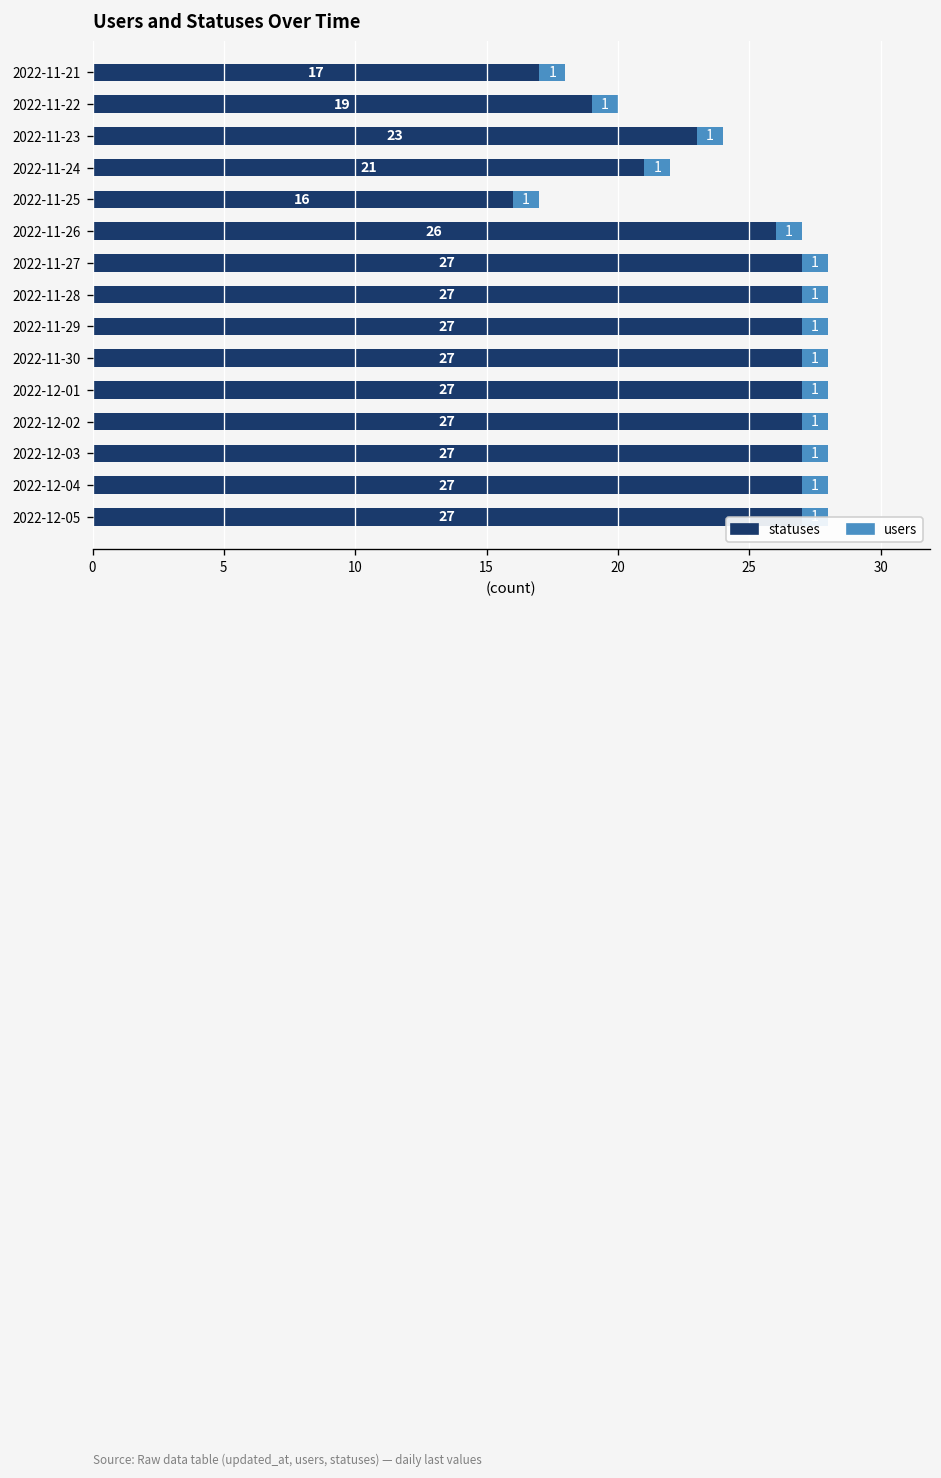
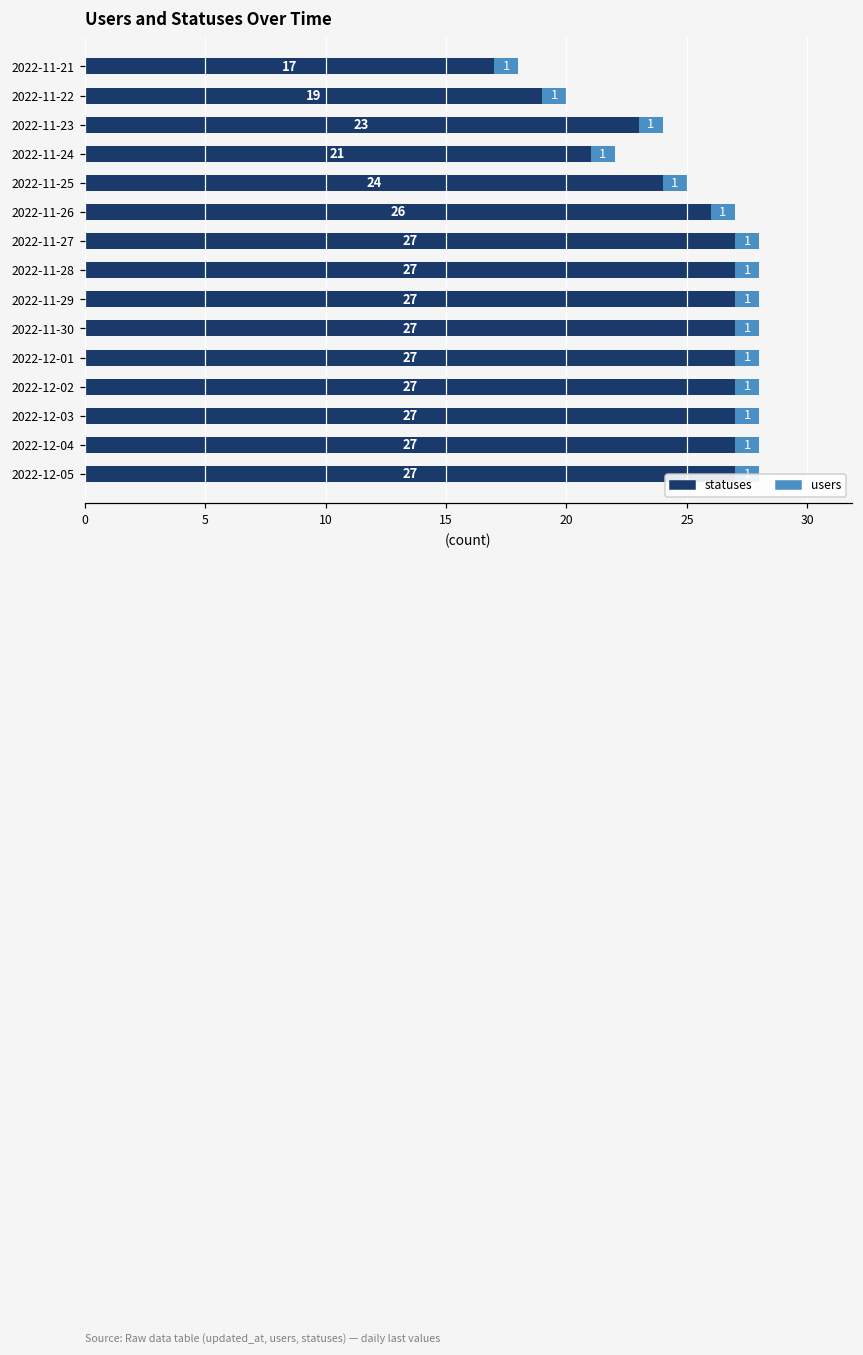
  {
    "statuses": {
      "2022-11-21": 17,
      "2022-11-22": 19,
      "2022-11-23": 23,
      "2022-11-24": 21,
-     "2022-11-25": 16,
+     "2022-11-25": 24,
      "2022-11-26": 26,
      "2022-11-27": 27,
      "2022-11-28": 27,
      "2022-11-29": 27,
      "2022-11-30": 27,
      "2022-12-01": 27,
      "2022-12-02": 27,
      "2022-12-03": 27,
      "2022-12-04": 27,
      "2022-12-05": 27
    },
    "users": {
      "2022-11-21": 1,
      "2022-11-22": 1,
      "2022-11-23": 1,
      "2022-11-24": 1,
      "2022-11-25": 1,
      "2022-11-26": 1,
      "2022-11-27": 1,
      "2022-11-28": 1,
      "2022-11-29": 1,
      "2022-11-30": 1,
      "2022-12-01": 1,
      "2022-12-02": 1,
      "2022-12-03": 1,
      "2022-12-04": 1
    }
  }
